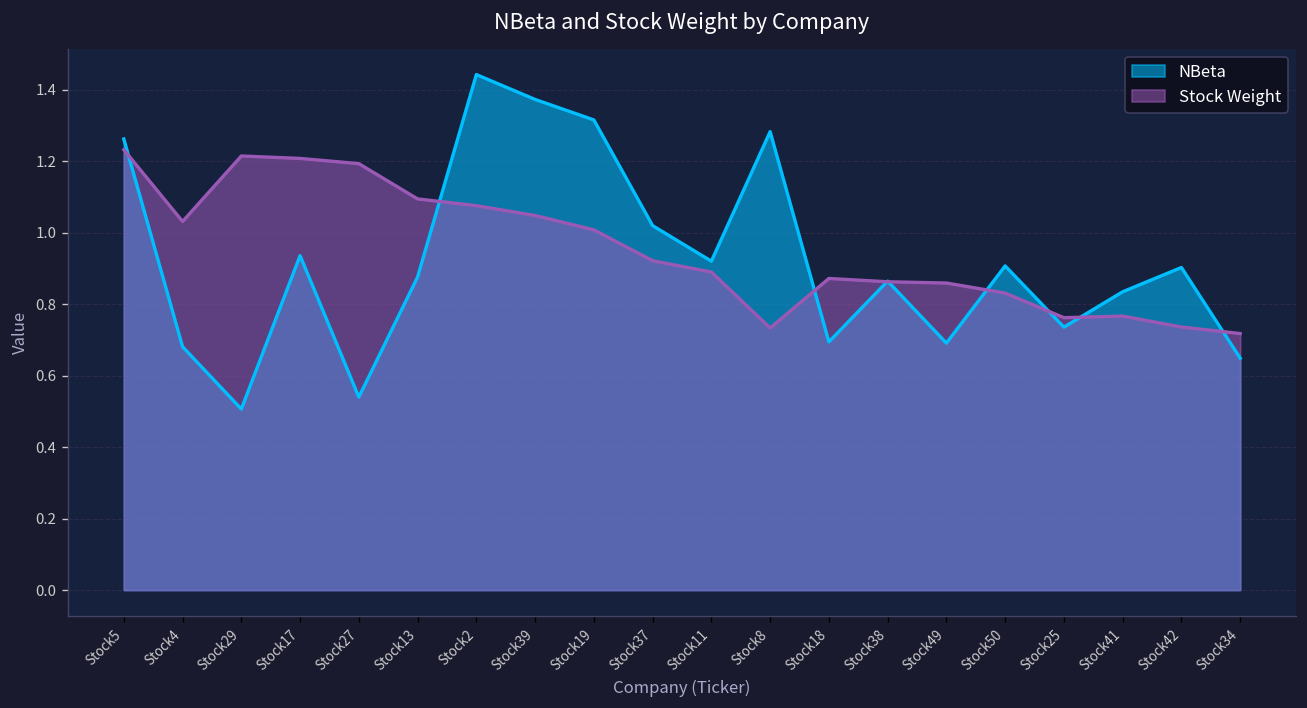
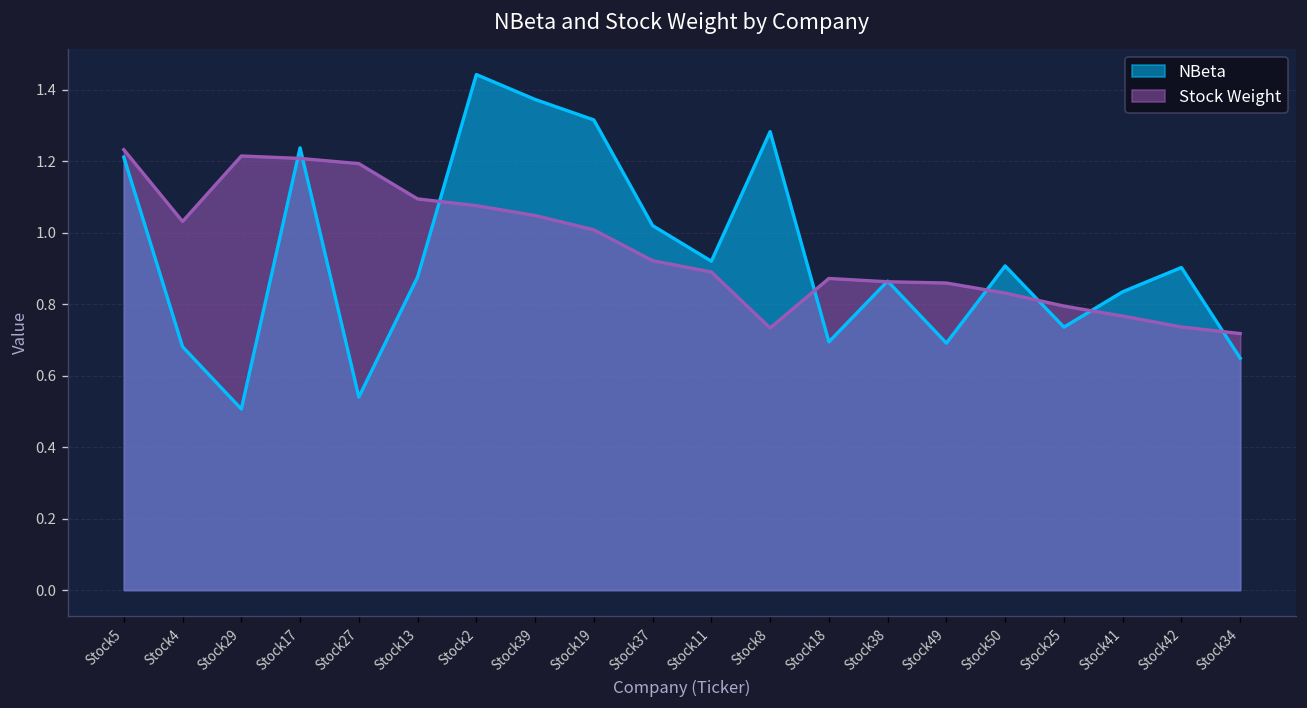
  {
    "NBeta": {
-     "Stock5": 1.26,
+     "Stock5": 1.21,
      "Stock4": 0.68,
      "Stock29": 0.51,
-     "Stock17": 0.94,
+     "Stock17": 1.24,
      "Stock27": 0.54,
      "Stock13": 0.88,
      "Stock2": 1.44,
      "Stock39": 1.37,
      "Stock19": 1.32,
      "Stock37": 1.02,
      "Stock11": 0.92,
      "Stock8": 1.28,
      "Stock18": 0.69,
      "Stock49": 0.69,
      "Stock50": 0.91,
      "Stock25": 0.74,
      "Stock41": 0.84,
      "Stock42": 0.90,
      "Stock34": 0.65
    },
    "Stock Weight": {
      "Stock5": 1.23,
      "Stock4": 1.03,
      "Stock29": 1.22,
      "Stock17": 1.21,
      "Stock27": 1.19,
      "Stock13": 1.09,
      "Stock2": 1.08,
      "Stock39": 1.05,
      "Stock19": 1.01,
      "Stock37": 0.92,
      "Stock11": 0.89,
      "Stock8": 0.73,
      "Stock18": 0.87,
      "Stock49": 0.86,
      "Stock50": 0.83,
-     "Stock25": 0.76,
+     "Stock25": 0.79,
      "Stock41": 0.77,
      "Stock42": 0.74,
      "Stock34": 0.72
    }
  }
